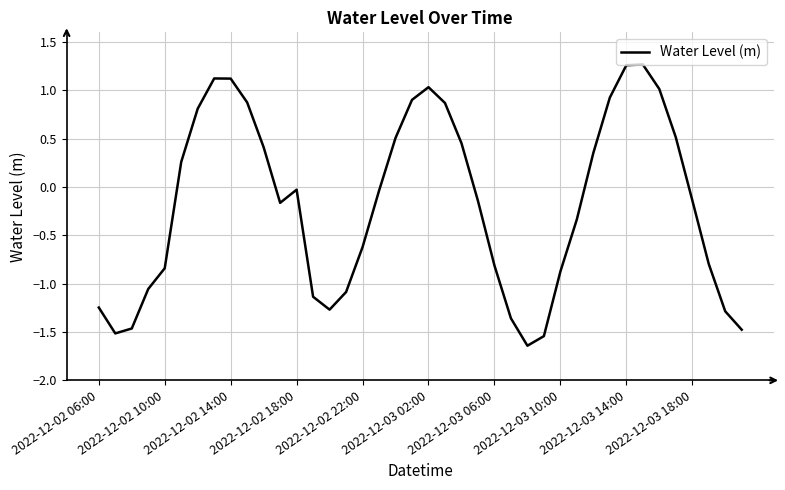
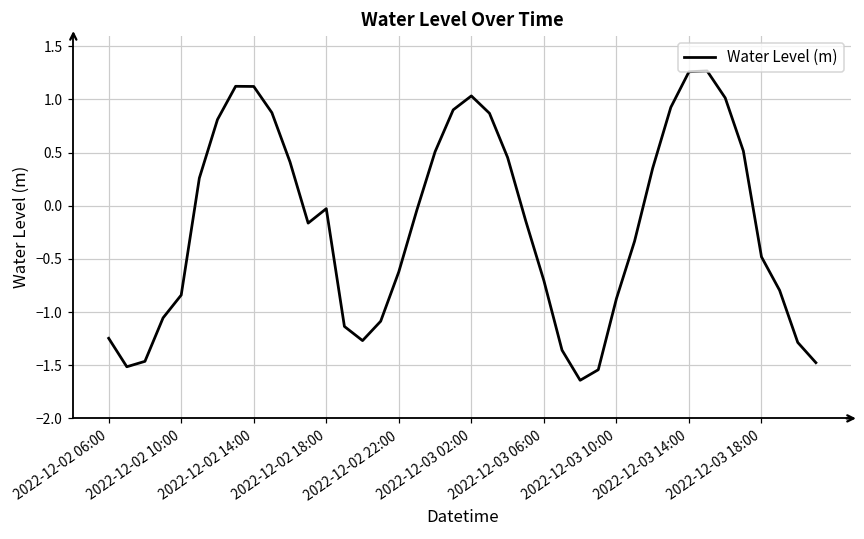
  {
    "2022-12-02 06:00": -1.2,
    "2022-12-02 10:00": -0.8,
    "2022-12-02 14:00": 1.1,
    "2022-12-02 18:00": 0.0,
    "2022-12-02 22:00": -0.6,
    "2022-12-03 02:00": 1.0,
-   "2022-12-03 06:00": -0.8,
+   "2022-12-03 06:00": -0.7,
    "2022-12-03 10:00": -0.9,
    "2022-12-03 14:00": 1.3,
-   "2022-12-03 18:00": -0.1
+   "2022-12-03 18:00": -0.5
  }
